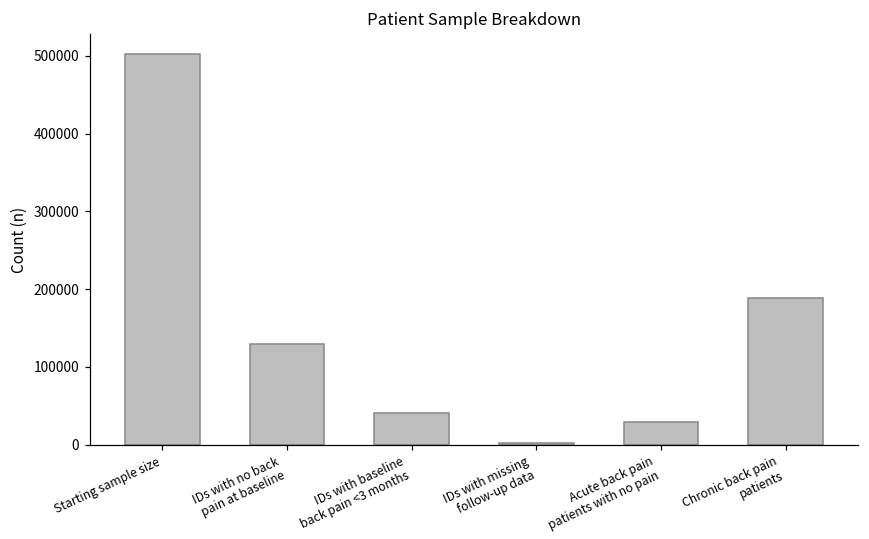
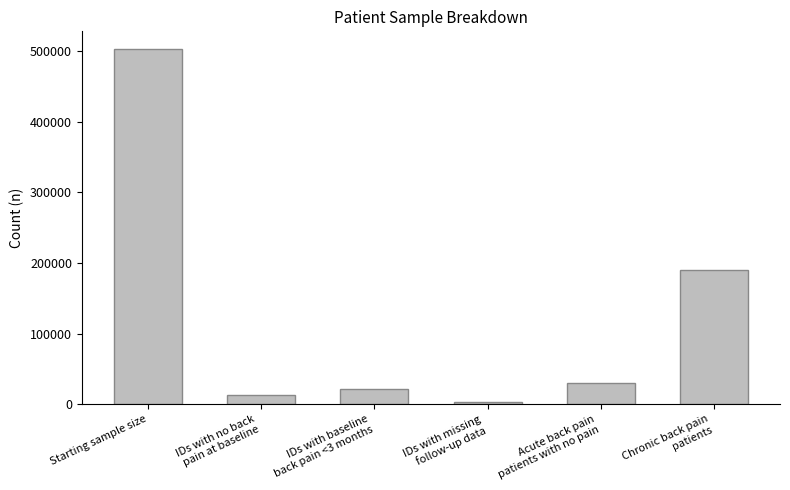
  {
    "Starting sample size": 500000,
-   "IDs with no back pain at baseline": 130000,
-   "IDs with baseline back pain <3 months": 40000,
+   "IDs with no back pain at baseline": 10000,
+   "IDs with baseline back pain <3 months": 20000,
    "Acute back pain patients with no pain": 30000,
    "Chronic back pain patients": 190000
  }
